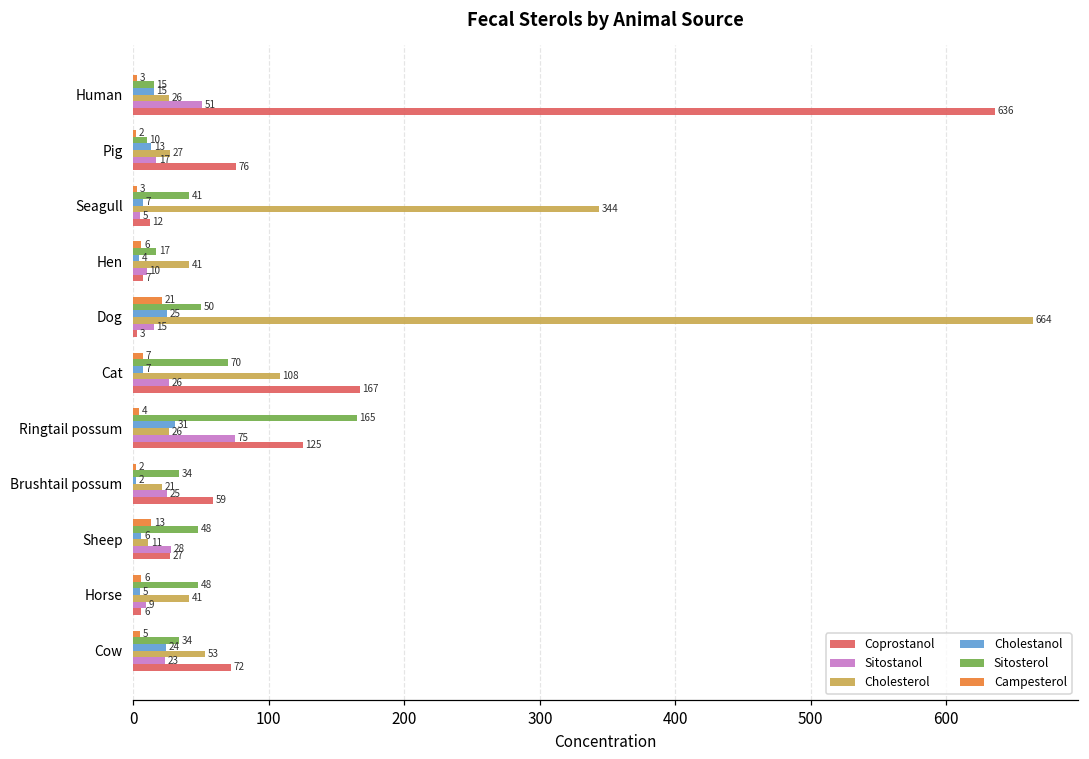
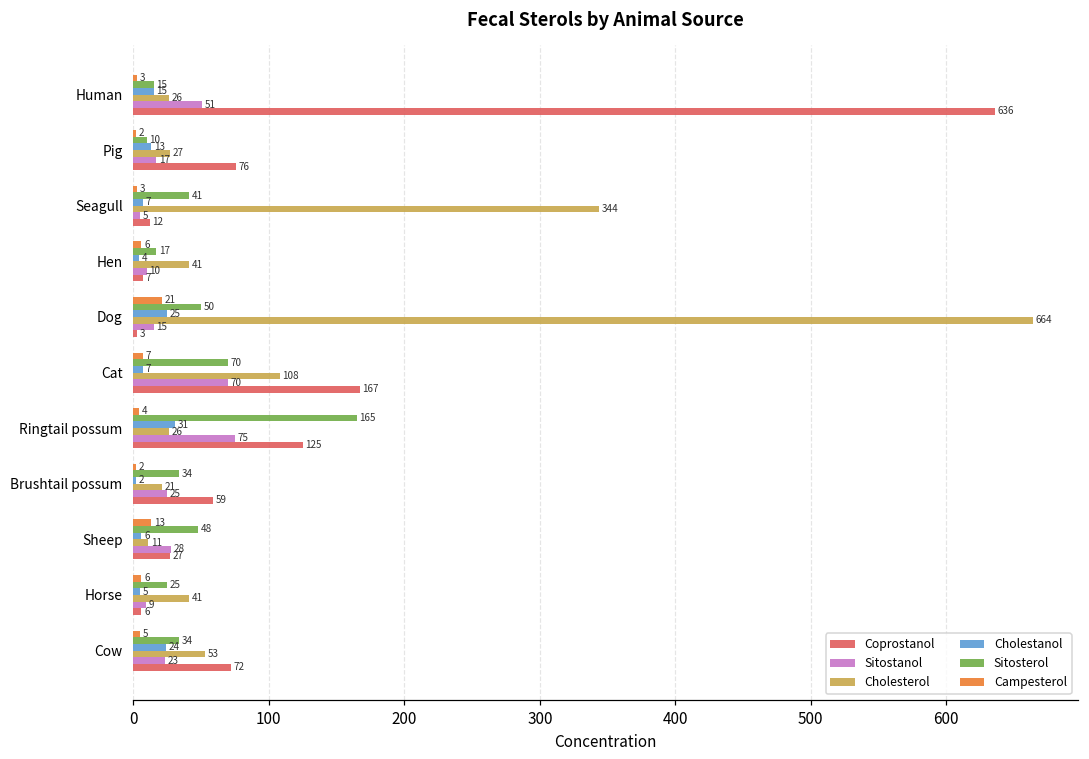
  {
    "Sitostanol": {
      "Human": 51,
      "Pig": 17,
      "Seagull": 5,
      "Hen": 10,
      "Dog": 15,
-     "Cat": 26,
+     "Cat": 70,
      "Ringtail possum": 75,
      "Horse": 9,
      "Cow": 23
    },
    "Cholesterol": {
      "Human": 26,
      "Pig": 27,
      "Seagull": 344,
      "Hen": 41,
      "Dog": 664,
      "Cat": 108,
      "Ringtail possum": 26,
      "Sheep": 11,
      "Horse": 41,
      "Cow": 53
    },
    "Cholestanol": {
      "Seagull": 7,
      "Hen": 4,
      "Dog": 25,
      "Cat": 7,
      "Ringtail possum": 31,
      "Brushtail possum": 2,
      "Sheep": 6,
      "Horse": 5,
      "Cow": 24
    },
    "Sitosterol": {
      "Seagull": 41,
      "Hen": 17,
      "Dog": 50,
      "Cat": 70,
      "Ringtail possum": 165,
      "Brushtail possum": 34,
      "Sheep": 48,
-     "Horse": 48,
+     "Horse": 25,
      "Cow": 34
    }
  }
